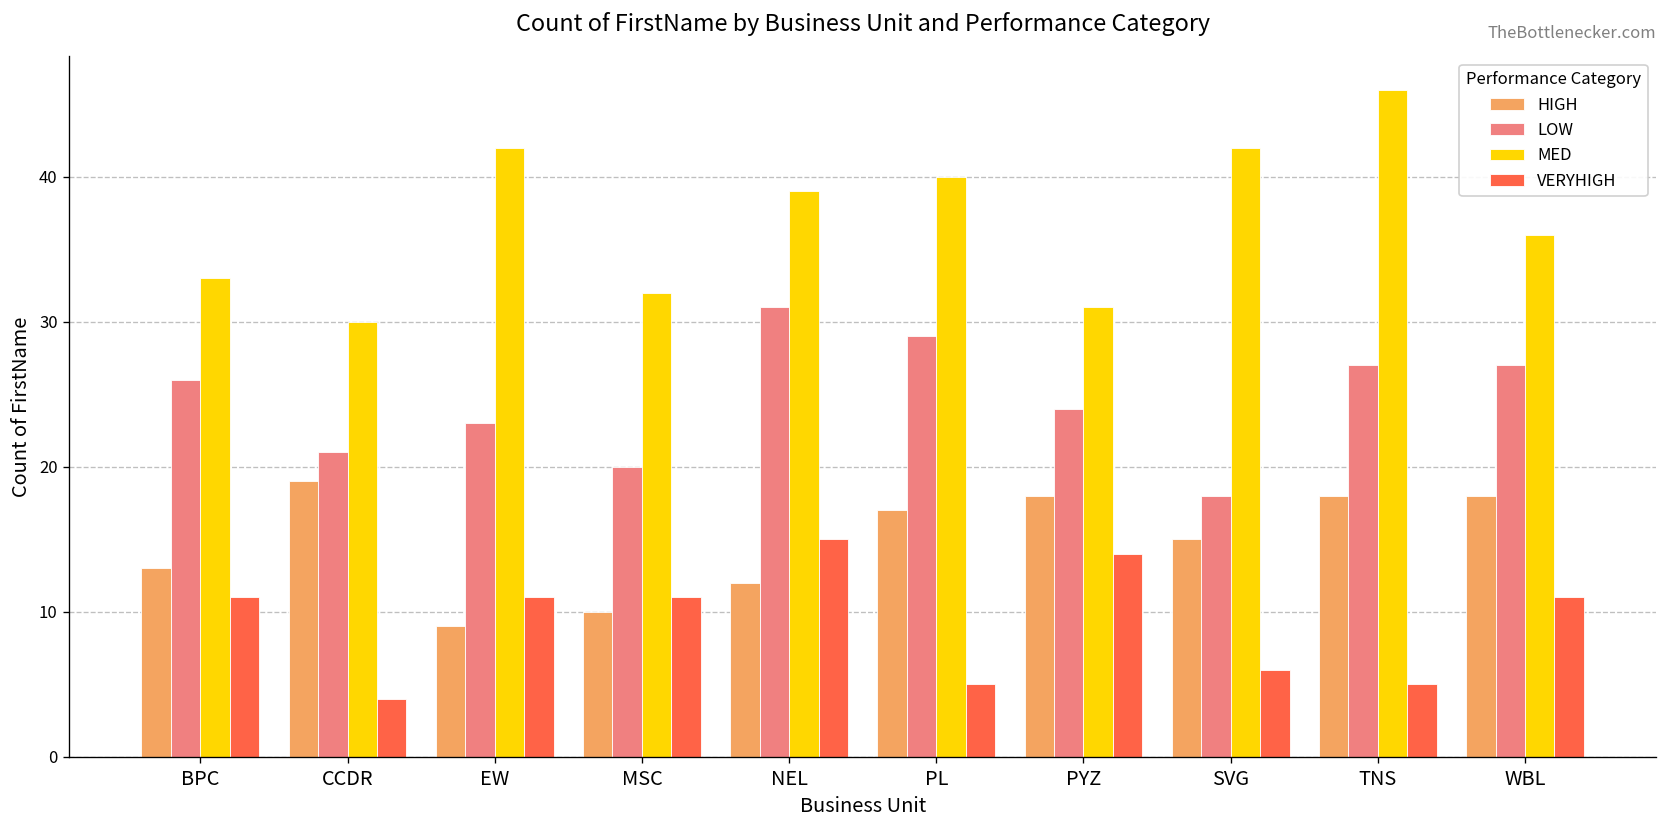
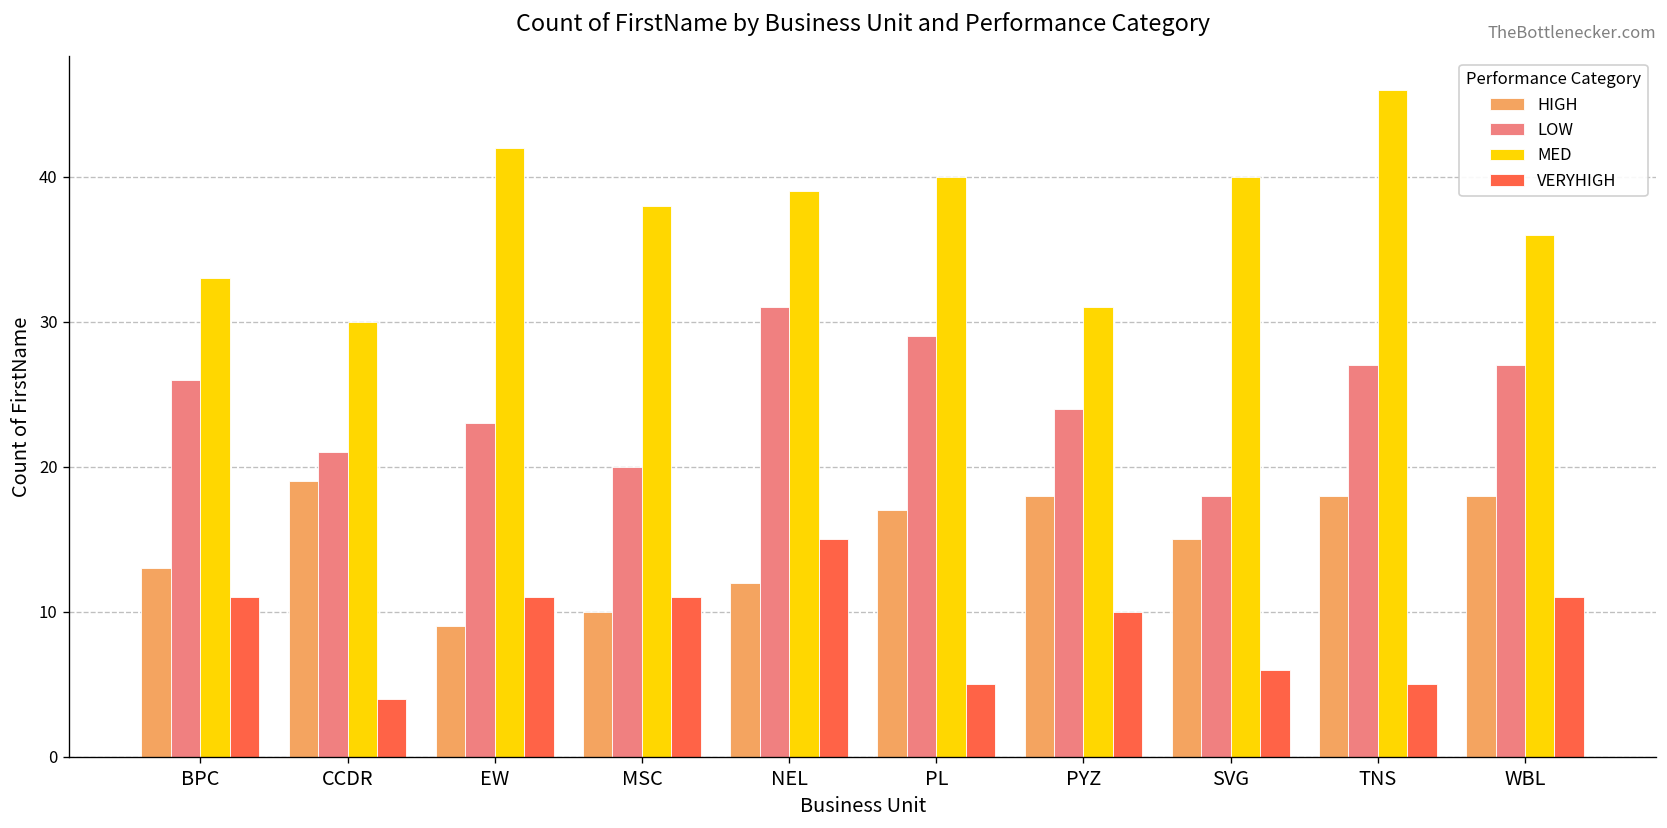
  {
    "MED": {
      "BPC": 33,
      "CCDR": 30,
      "EW": 42,
-     "MSC": 32,
+     "MSC": 38,
      "NEL": 39,
      "PL": 40,
      "PYZ": 31,
-     "SVG": 42,
+     "SVG": 40,
      "TNS": 46,
      "WBL": 36
    },
    "VERYHIGH": {
      "BPC": 11,
      "CCDR": 4,
      "EW": 11,
      "MSC": 11,
      "NEL": 15,
      "PL": 5,
-     "PYZ": 14,
+     "PYZ": 10,
      "SVG": 6,
      "TNS": 5,
      "WBL": 11
    }
  }
